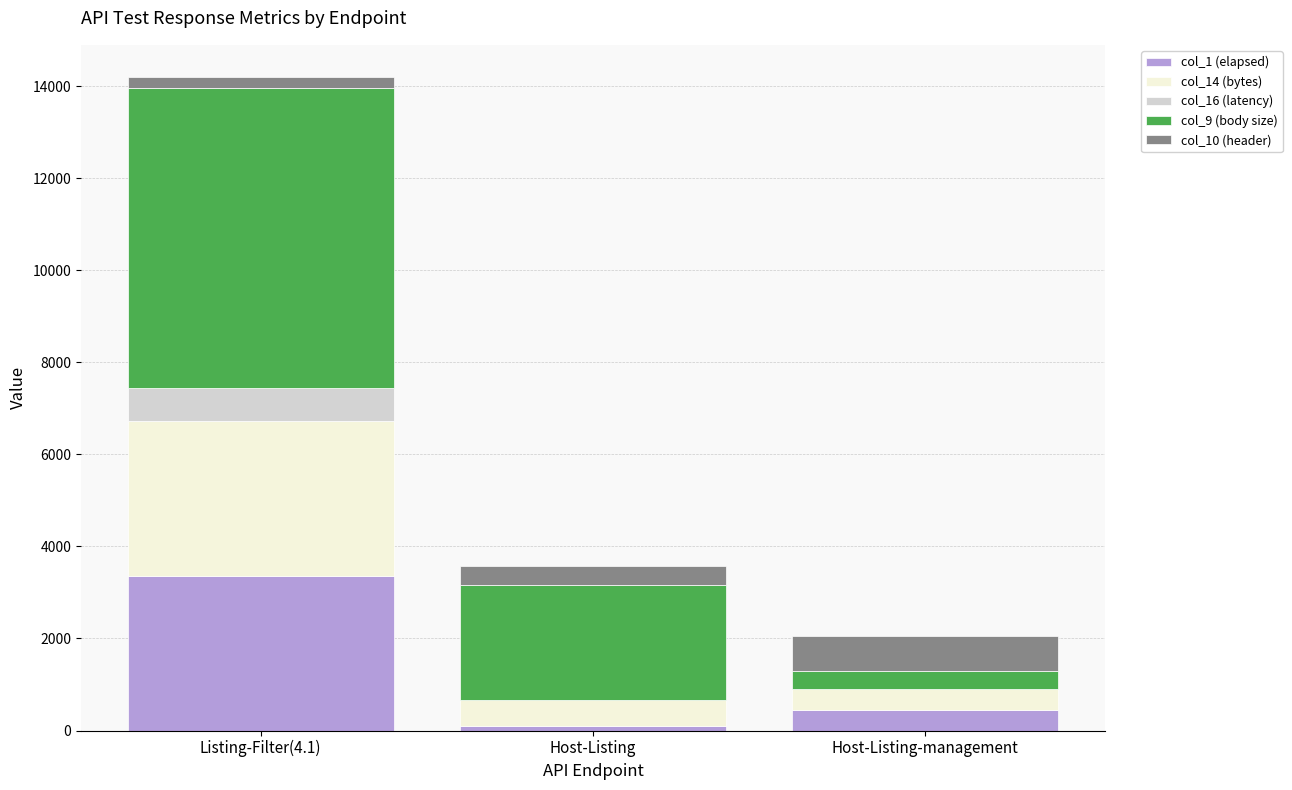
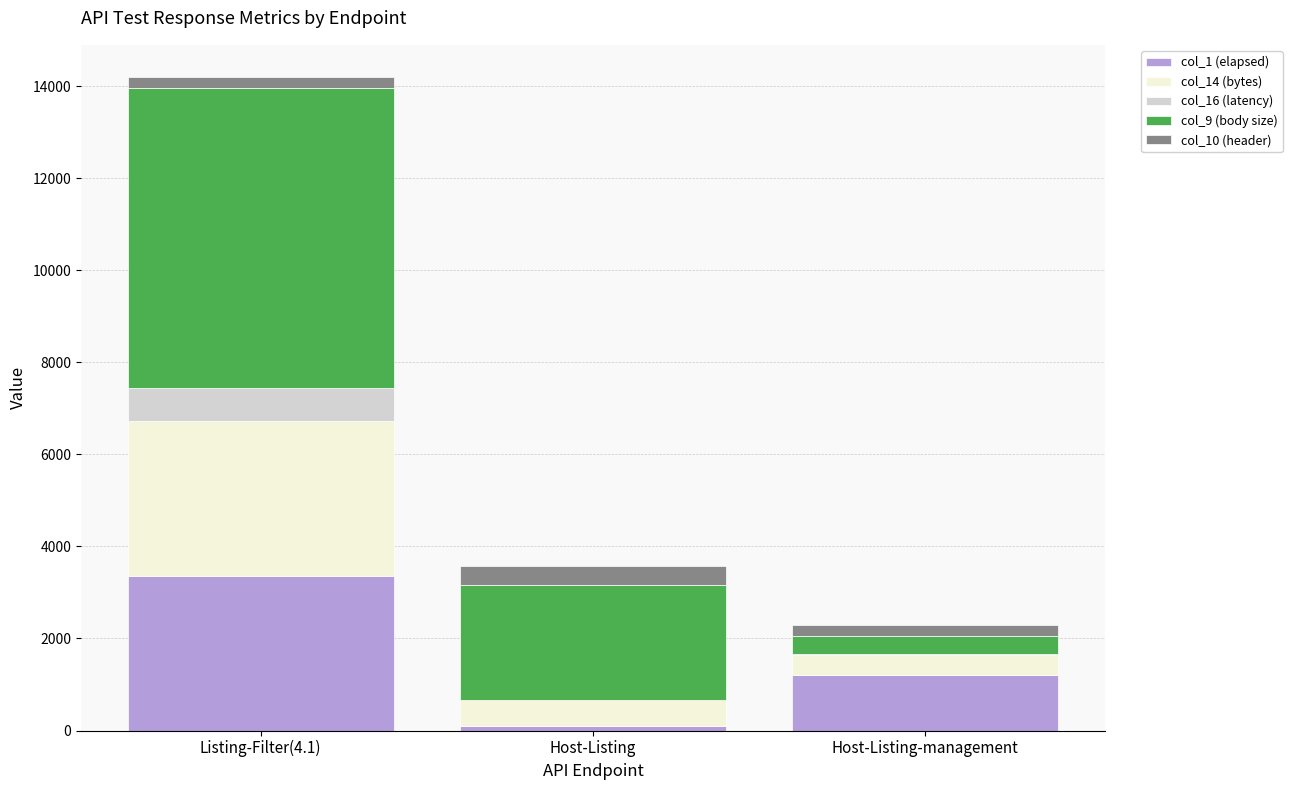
  {
    "col_1 (elapsed)": {
      "Listing-Filter(4.1)": 3400,
      "Host-Listing": 100,
-     "Host-Listing-management": 400
+     "Host-Listing-management": 1200
    },
    "col_9 (body size)": {
      "Listing-Filter(4.1)": 6500,
      "Host-Listing": 2500,
      "Host-Listing-management": 400
    },
    "col_10 (header)": {
      "Listing-Filter(4.1)": 200,
      "Host-Listing": 400,
-     "Host-Listing-management": 800
+     "Host-Listing-management": 200
    }
  }
